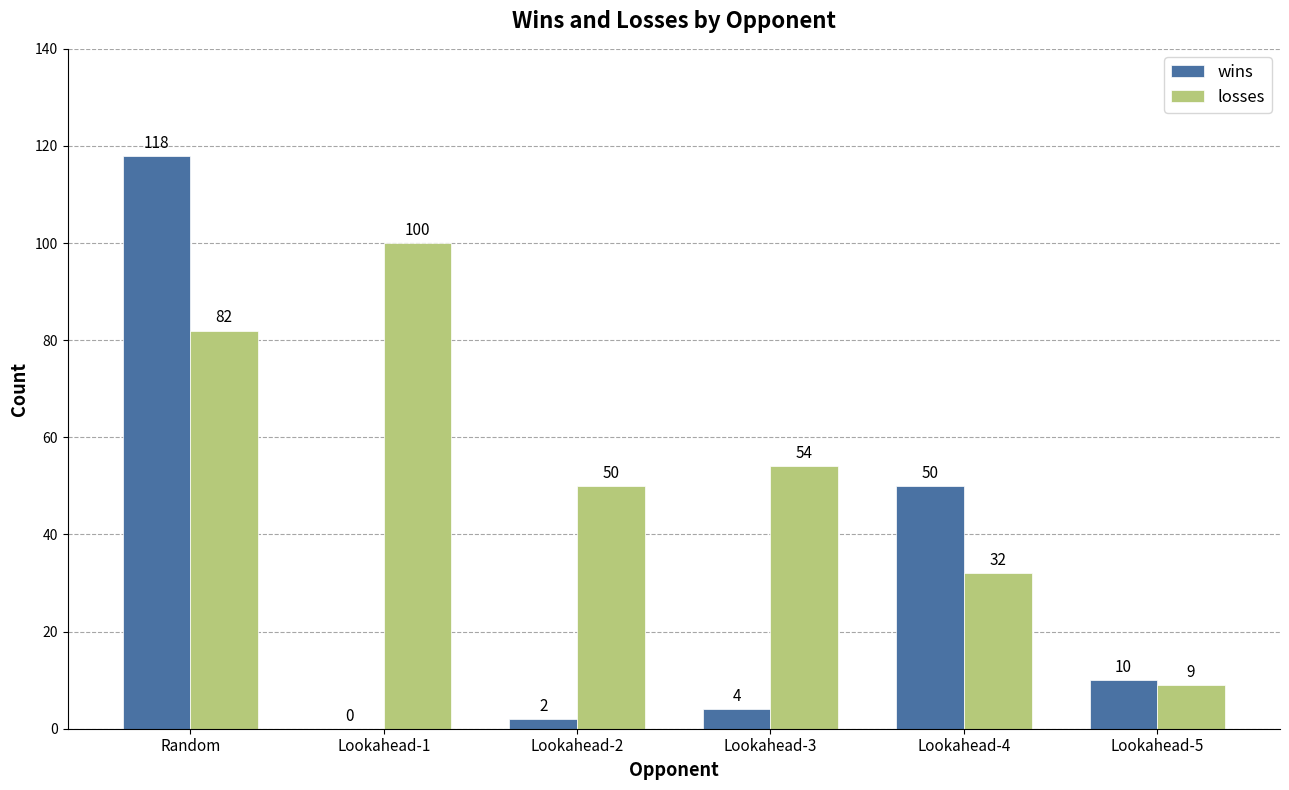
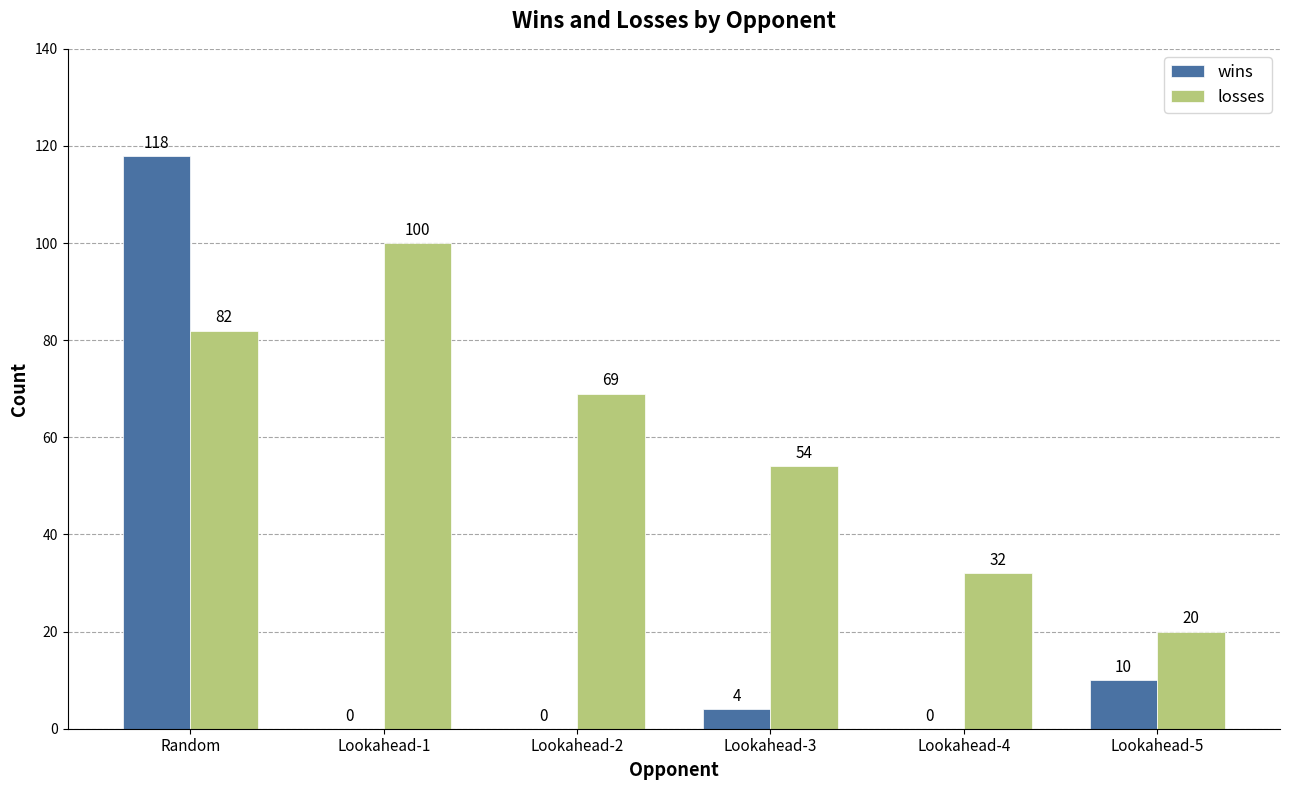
  {
    "wins": {
      "Random": 118,
      "Lookahead-1": 0,
-     "Lookahead-2": 2,
+     "Lookahead-2": 0,
      "Lookahead-3": 4,
-     "Lookahead-4": 50,
+     "Lookahead-4": 0,
      "Lookahead-5": 10
    },
    "losses": {
      "Random": 82,
      "Lookahead-1": 100,
-     "Lookahead-2": 50,
+     "Lookahead-2": 69,
      "Lookahead-3": 54,
      "Lookahead-4": 32,
-     "Lookahead-5": 9
+     "Lookahead-5": 20
    }
  }
